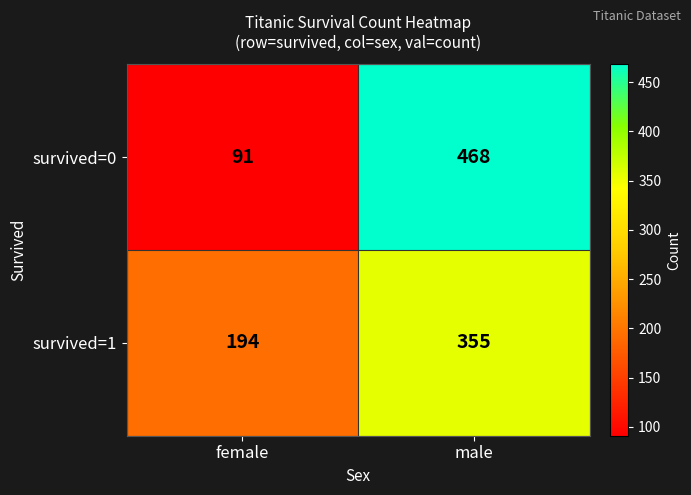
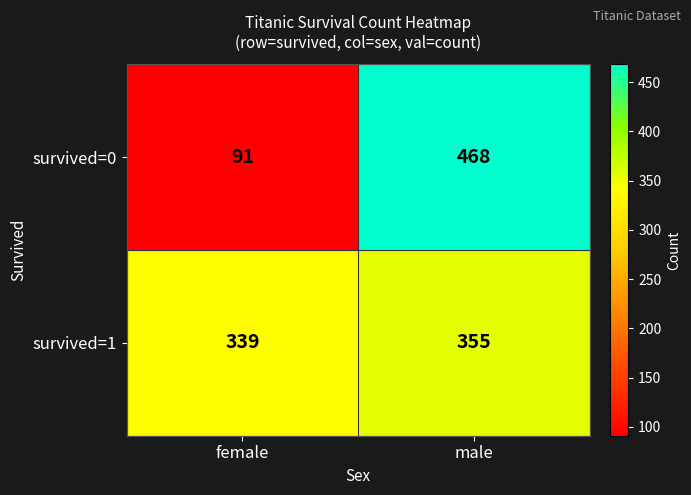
  {
    "survived=0": {
      "female": 91,
      "male": 468
    },
    "survived=1": {
-     "female": 194,
+     "female": 339,
      "male": 355
    }
  }
